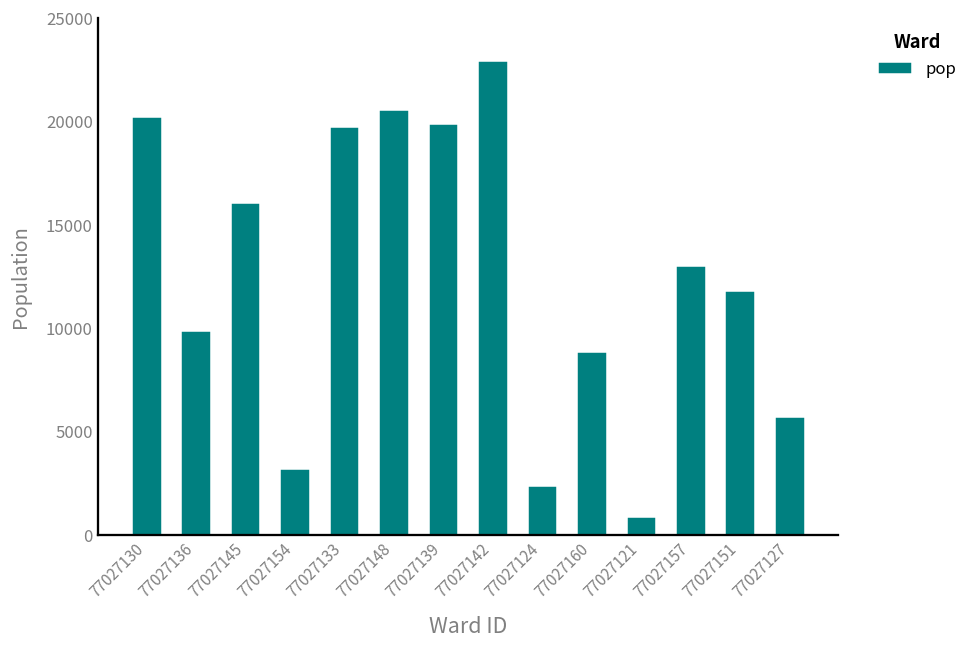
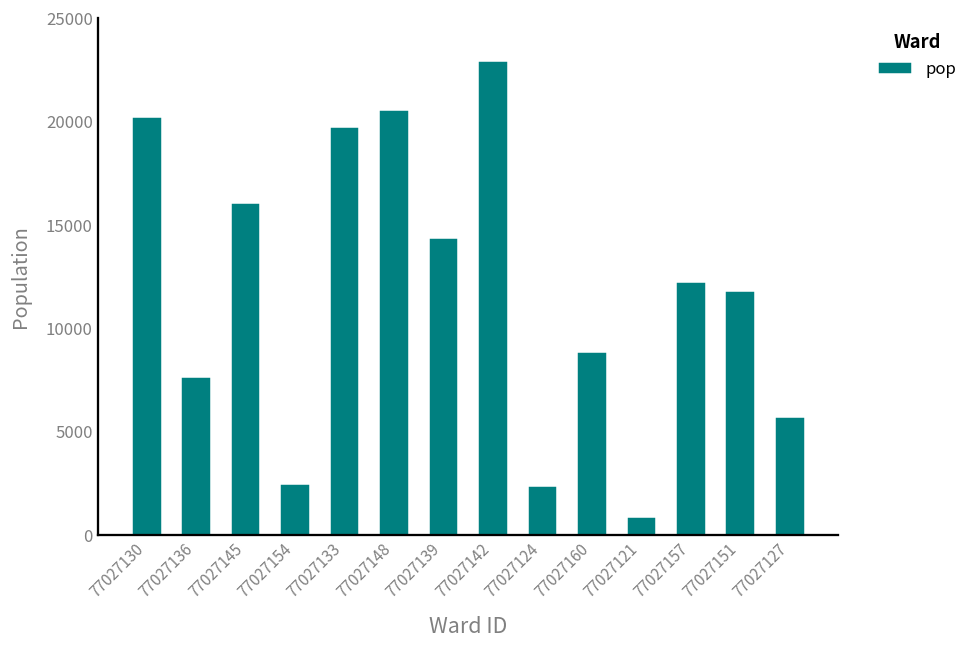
  {
    "77027130": 20200,
-   "77027136": 9900,
+   "77027136": 7700,
    "77027145": 16100,
-   "77027154": 3200,
+   "77027154": 2500,
    "77027133": 19700,
    "77027148": 20600,
-   "77027139": 19900,
+   "77027139": 14400,
    "77027142": 22900,
    "77027124": 2400,
    "77027160": 8900,
    "77027121": 900,
-   "77027157": 13000,
+   "77027157": 12200,
    "77027151": 11800,
    "77027127": 5700
  }
